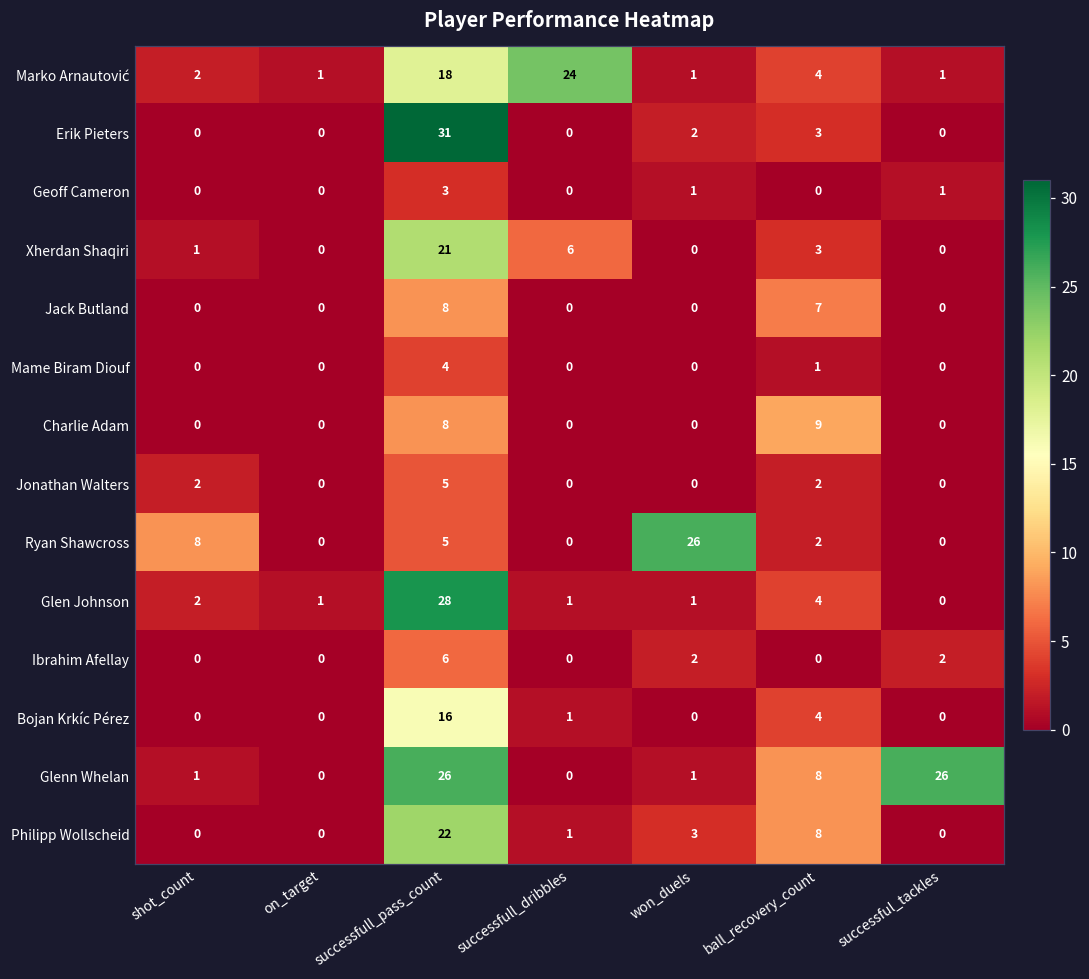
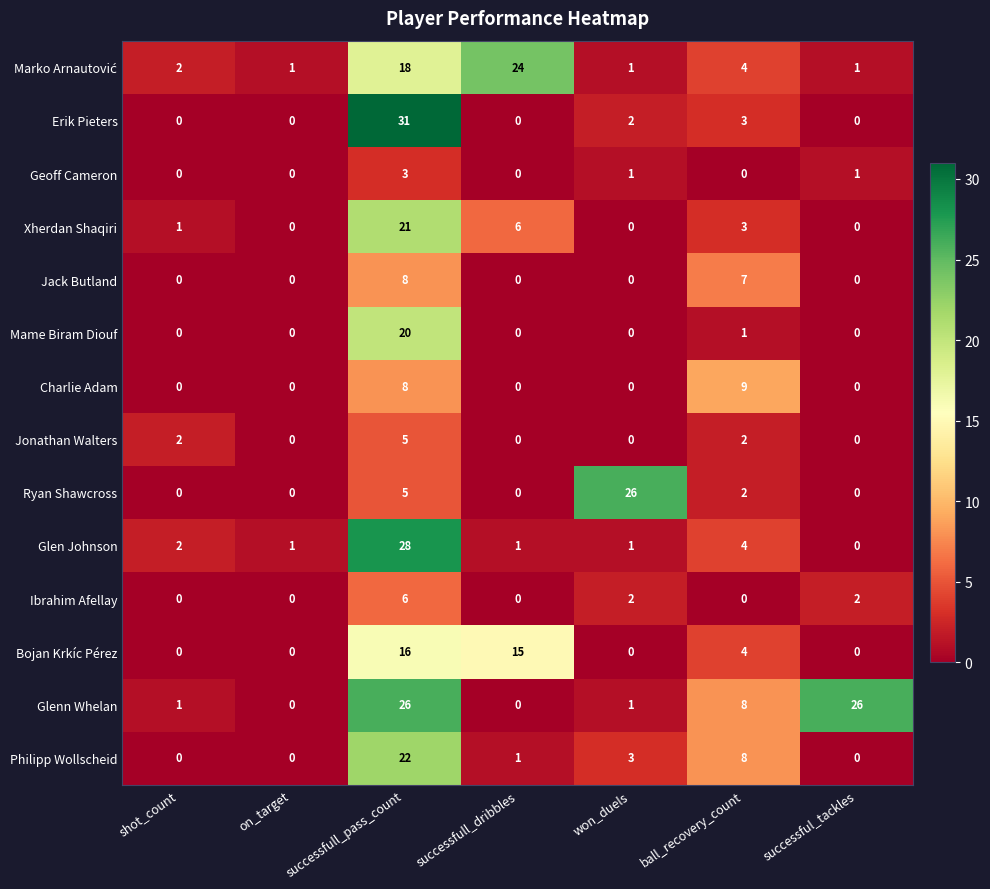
  {
    "Marko Arnautović": {
      "shot_count": 2,
      "on_target": 1,
      "successfull_pass_count": 18,
      "successfull_dribbles": 24,
      "won_duels": 1,
      "ball_recovery_count": 4,
      "successful_tackles": 1
    },
    "Erik Pieters": {
      "shot_count": 0,
      "on_target": 0,
      "successfull_pass_count": 31,
      "successfull_dribbles": 0,
      "won_duels": 2,
      "ball_recovery_count": 3,
      "successful_tackles": 0
    },
    "Geoff Cameron": {
      "shot_count": 0,
      "on_target": 0,
      "successfull_pass_count": 3,
      "successfull_dribbles": 0,
      "won_duels": 1,
      "ball_recovery_count": 0,
      "successful_tackles": 1
    },
    "Xherdan Shaqiri": {
      "shot_count": 1,
      "on_target": 0,
      "successfull_pass_count": 21,
      "successfull_dribbles": 6,
      "won_duels": 0,
      "ball_recovery_count": 3,
      "successful_tackles": 0
    },
    "Jack Butland": {
      "shot_count": 0,
      "on_target": 0,
      "successfull_pass_count": 8,
      "successfull_dribbles": 0,
      "won_duels": 0,
      "ball_recovery_count": 7,
      "successful_tackles": 0
    },
    "Mame Biram Diouf": {
      "shot_count": 0,
      "on_target": 0,
-     "successfull_pass_count": 4,
+     "successfull_pass_count": 20,
      "successfull_dribbles": 0,
      "won_duels": 0,
      "ball_recovery_count": 1,
      "successful_tackles": 0
    },
    "Charlie Adam": {
      "shot_count": 0,
      "on_target": 0,
      "successfull_pass_count": 8,
      "successfull_dribbles": 0,
      "won_duels": 0,
      "ball_recovery_count": 9,
      "successful_tackles": 0
    },
    "Jonathan Walters": {
      "shot_count": 2,
      "on_target": 0,
      "successfull_pass_count": 5,
      "successfull_dribbles": 0,
      "won_duels": 0,
      "ball_recovery_count": 2,
      "successful_tackles": 0
    },
    "Ryan Shawcross": {
-     "shot_count": 8,
+     "shot_count": 0,
      "on_target": 0,
      "successfull_pass_count": 5,
      "successfull_dribbles": 0,
      "won_duels": 26,
      "ball_recovery_count": 2,
      "successful_tackles": 0
    },
    "Glen Johnson": {
      "shot_count": 2,
      "on_target": 1,
      "successfull_pass_count": 28,
      "successfull_dribbles": 1,
      "won_duels": 1,
      "ball_recovery_count": 4,
      "successful_tackles": 0
    },
    "Ibrahim Afellay": {
      "shot_count": 0,
      "on_target": 0,
      "successfull_pass_count": 6,
      "successfull_dribbles": 0,
      "won_duels": 2,
      "ball_recovery_count": 0,
      "successful_tackles": 2
    },
    "Bojan Krkíc Pérez": {
      "shot_count": 0,
      "on_target": 0,
      "successfull_pass_count": 16,
-     "successfull_dribbles": 1,
+     "successfull_dribbles": 15,
      "won_duels": 0,
      "ball_recovery_count": 4,
      "successful_tackles": 0
    },
    "Glenn Whelan": {
      "shot_count": 1,
      "on_target": 0,
      "successfull_pass_count": 26,
      "successfull_dribbles": 0,
      "won_duels": 1,
      "ball_recovery_count": 8,
      "successful_tackles": 26
    },
    "Philipp Wollscheid": {
      "shot_count": 0,
      "on_target": 0,
      "successfull_pass_count": 22,
      "successfull_dribbles": 1,
      "won_duels": 3,
      "ball_recovery_count": 8,
      "successful_tackles": 0
    }
  }
